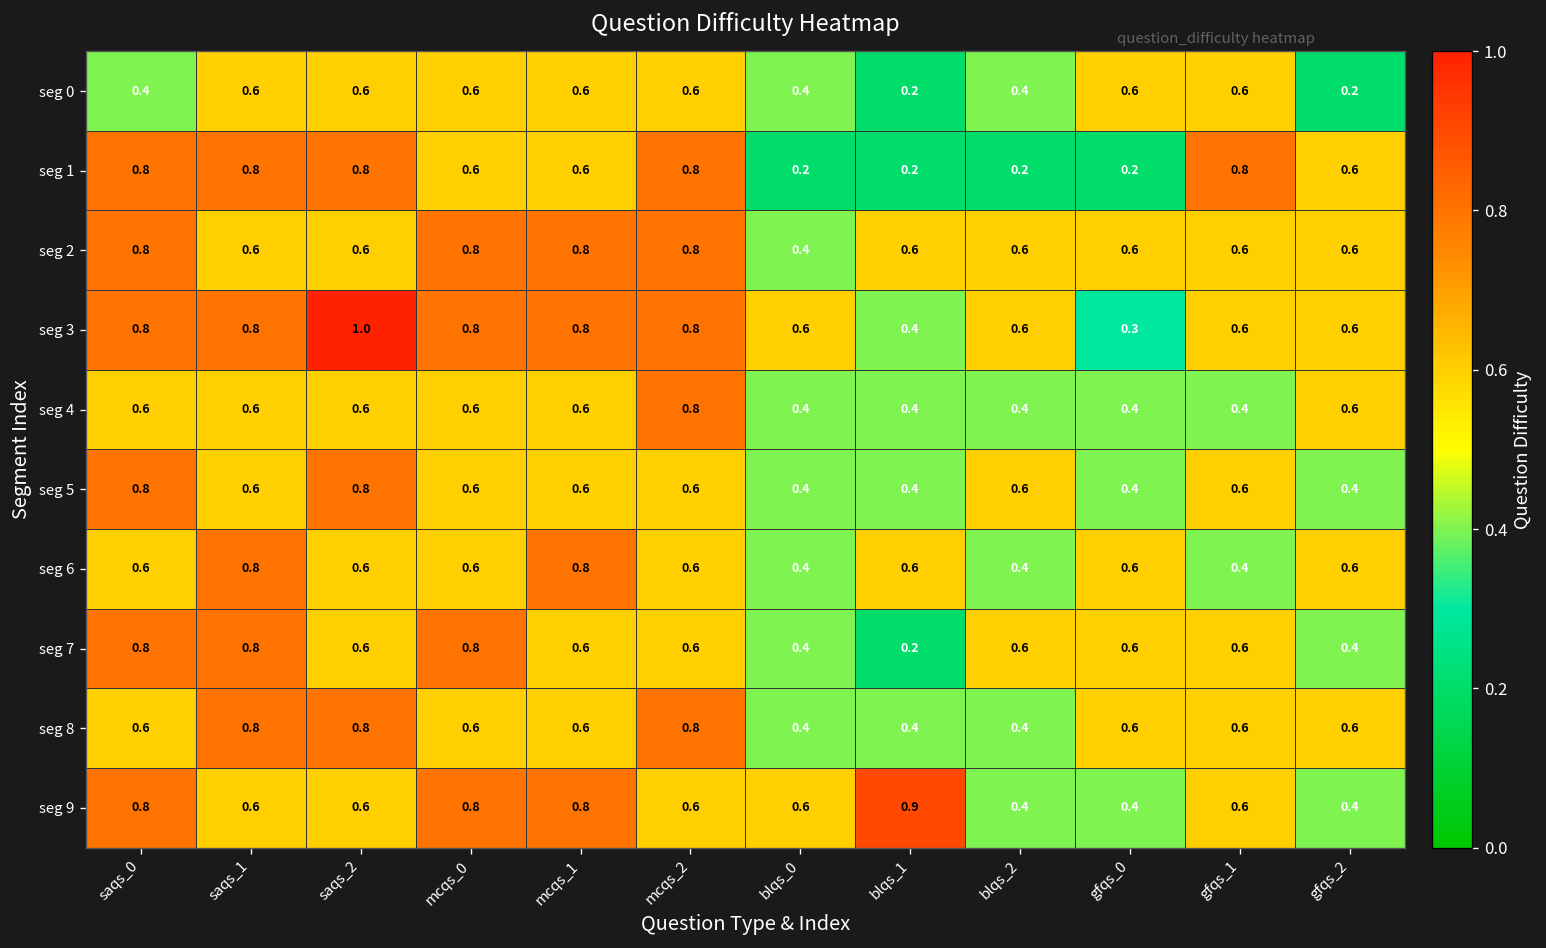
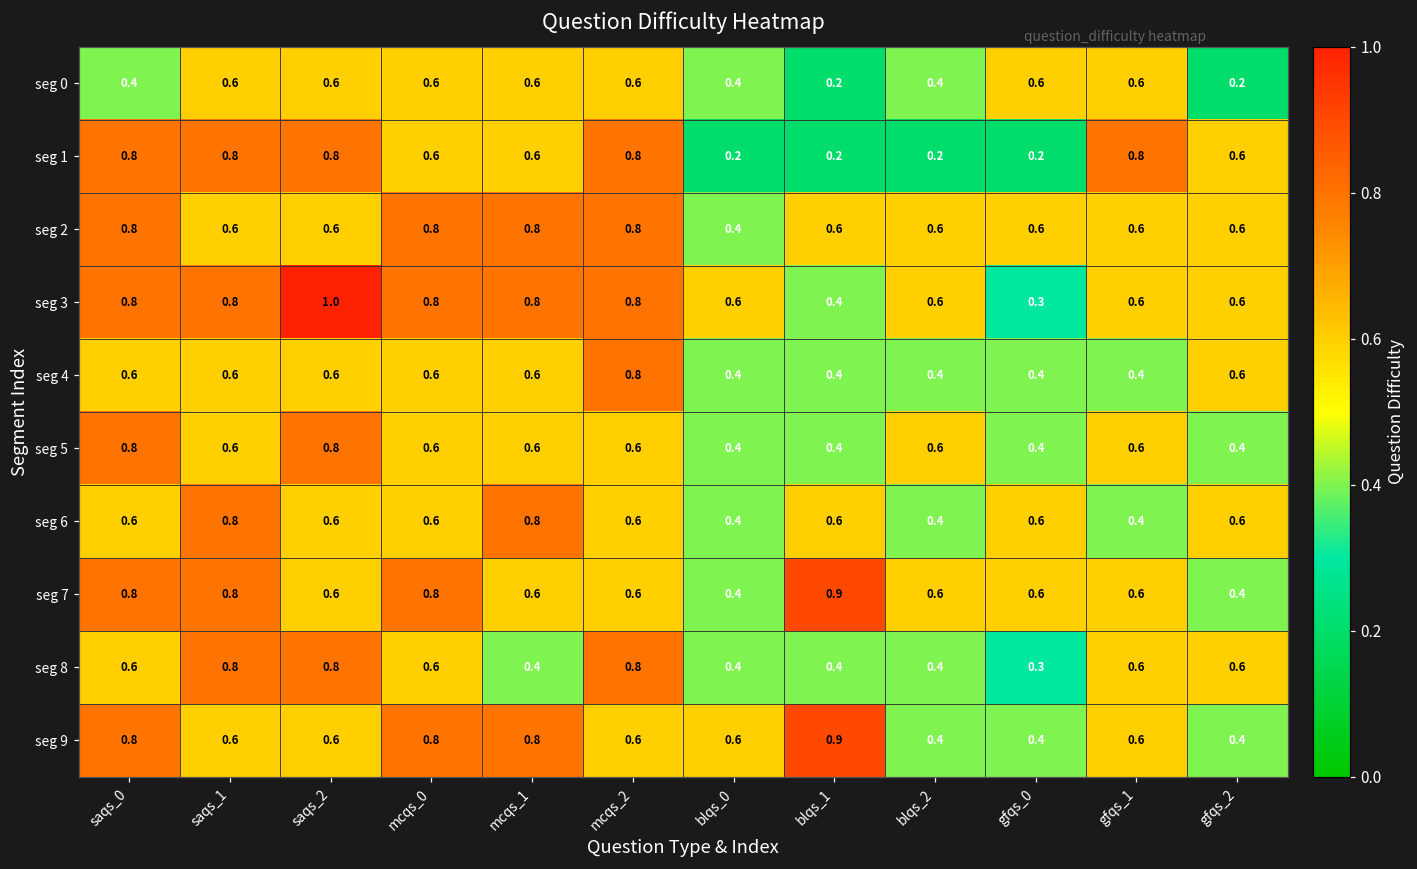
  {
    "seg 0": {
      "saqs_0": 0.4,
      "saqs_1": 0.6,
      "saqs_2": 0.6,
      "mcqs_0": 0.6,
      "mcqs_1": 0.6,
      "mcqs_2": 0.6,
      "blqs_0": 0.4,
      "blqs_1": 0.2,
      "blqs_2": 0.4,
      "gfqs_0": 0.6,
      "gfqs_1": 0.6,
      "gfqs_2": 0.2
    },
    "seg 1": {
      "saqs_0": 0.8,
      "saqs_1": 0.8,
      "saqs_2": 0.8,
      "mcqs_0": 0.6,
      "mcqs_1": 0.6,
      "mcqs_2": 0.8,
      "blqs_0": 0.2,
      "blqs_1": 0.2,
      "blqs_2": 0.2,
      "gfqs_0": 0.2,
      "gfqs_1": 0.8,
      "gfqs_2": 0.6
    },
    "seg 2": {
      "saqs_0": 0.8,
      "saqs_1": 0.6,
      "saqs_2": 0.6,
      "mcqs_0": 0.8,
      "mcqs_1": 0.8,
      "mcqs_2": 0.8,
      "blqs_0": 0.4,
      "blqs_1": 0.6,
      "blqs_2": 0.6,
      "gfqs_0": 0.6,
      "gfqs_1": 0.6,
      "gfqs_2": 0.6
    },
    "seg 3": {
      "saqs_0": 0.8,
      "saqs_1": 0.8,
      "saqs_2": 1.0,
      "mcqs_0": 0.8,
      "mcqs_1": 0.8,
      "mcqs_2": 0.8,
      "blqs_0": 0.6,
      "blqs_1": 0.4,
      "blqs_2": 0.6,
      "gfqs_0": 0.3,
      "gfqs_1": 0.6,
      "gfqs_2": 0.6
    },
    "seg 4": {
      "saqs_0": 0.6,
      "saqs_1": 0.6,
      "saqs_2": 0.6,
      "mcqs_0": 0.6,
      "mcqs_1": 0.6,
      "mcqs_2": 0.8,
      "blqs_0": 0.4,
      "blqs_1": 0.4,
      "blqs_2": 0.4,
      "gfqs_0": 0.4,
      "gfqs_1": 0.4,
      "gfqs_2": 0.6
    },
    "seg 5": {
      "saqs_0": 0.8,
      "saqs_1": 0.6,
      "saqs_2": 0.8,
      "mcqs_0": 0.6,
      "mcqs_1": 0.6,
      "mcqs_2": 0.6,
      "blqs_0": 0.4,
      "blqs_1": 0.4,
      "blqs_2": 0.6,
      "gfqs_0": 0.4,
      "gfqs_1": 0.6,
      "gfqs_2": 0.4
    },
    "seg 6": {
      "saqs_0": 0.6,
      "saqs_1": 0.8,
      "saqs_2": 0.6,
      "mcqs_0": 0.6,
      "mcqs_1": 0.8,
      "mcqs_2": 0.6,
      "blqs_0": 0.4,
      "blqs_1": 0.6,
      "blqs_2": 0.4,
      "gfqs_0": 0.6,
      "gfqs_1": 0.4,
      "gfqs_2": 0.6
    },
    "seg 7": {
      "saqs_0": 0.8,
      "saqs_1": 0.8,
      "saqs_2": 0.6,
      "mcqs_0": 0.8,
      "mcqs_1": 0.6,
      "mcqs_2": 0.6,
      "blqs_0": 0.4,
-     "blqs_1": 0.2,
+     "blqs_1": 0.9,
      "blqs_2": 0.6,
      "gfqs_0": 0.6,
      "gfqs_1": 0.6,
      "gfqs_2": 0.4
    },
    "seg 8": {
      "saqs_0": 0.6,
      "saqs_1": 0.8,
      "saqs_2": 0.8,
      "mcqs_0": 0.6,
-     "mcqs_1": 0.6,
+     "mcqs_1": 0.4,
      "mcqs_2": 0.8,
      "blqs_0": 0.4,
      "blqs_1": 0.4,
      "blqs_2": 0.4,
-     "gfqs_0": 0.6,
+     "gfqs_0": 0.3,
      "gfqs_1": 0.6,
      "gfqs_2": 0.6
    },
    "seg 9": {
      "saqs_0": 0.8,
      "saqs_1": 0.6,
      "saqs_2": 0.6,
      "mcqs_0": 0.8,
      "mcqs_1": 0.8,
      "mcqs_2": 0.6,
      "blqs_0": 0.6,
      "blqs_1": 0.9,
      "blqs_2": 0.4,
      "gfqs_0": 0.4,
      "gfqs_1": 0.6,
      "gfqs_2": 0.4
    }
  }
